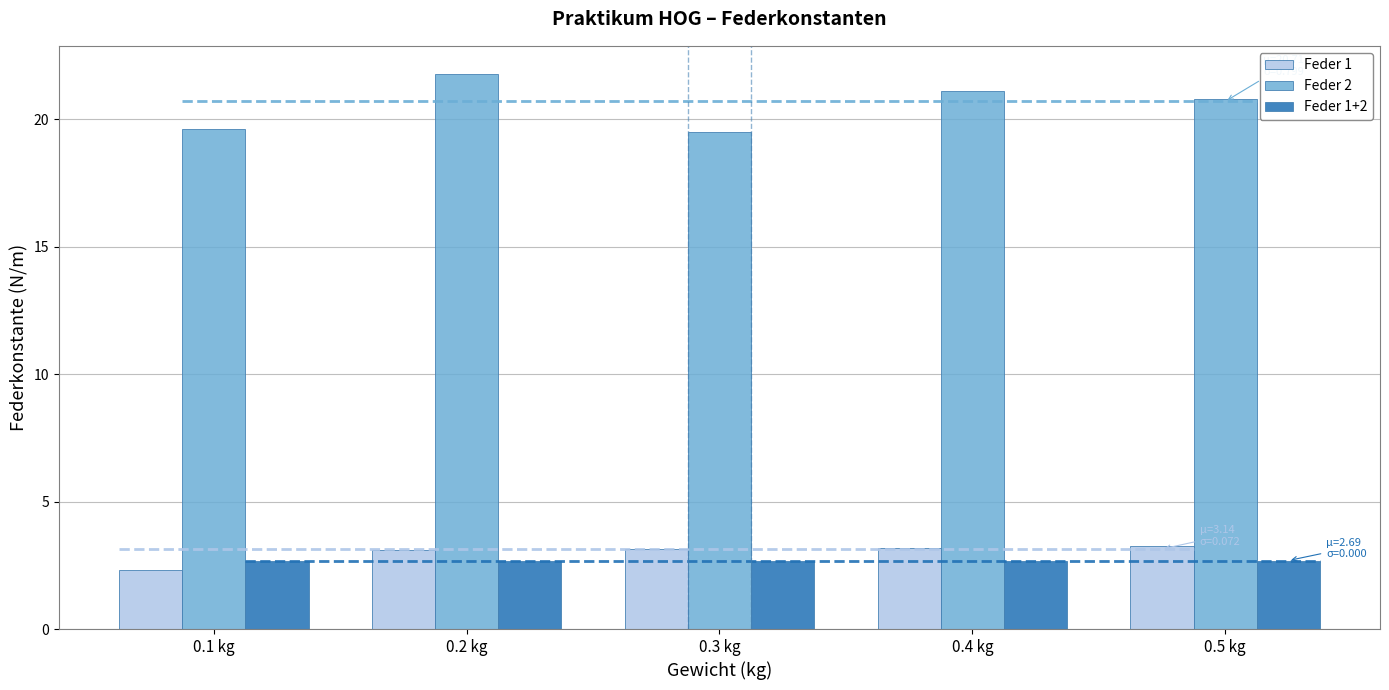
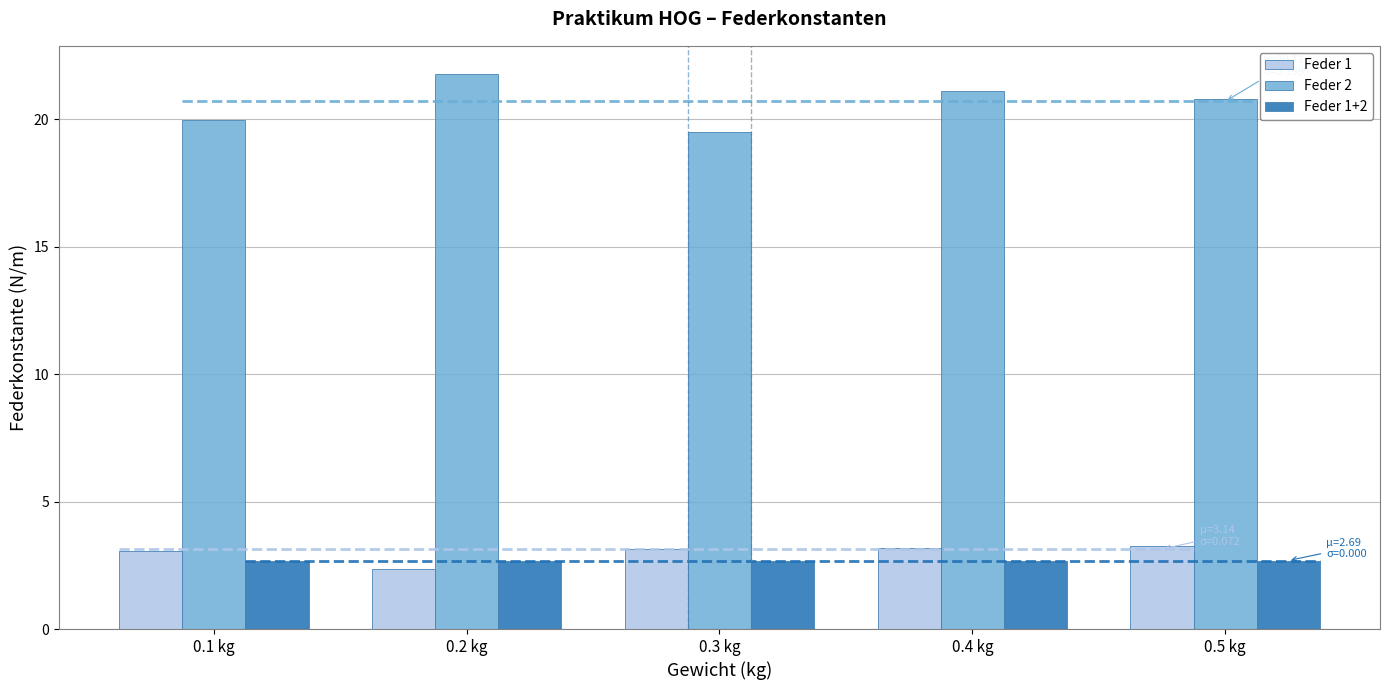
  {
    "Feder 1": {
-     "0.1 kg": 2.3,
-     "0.2 kg": 3.1,
+     "0.1 kg": 3.1,
+     "0.2 kg": 2.4,
      "0.3 kg": 3.1,
      "0.4 kg": 3.2,
      "0.5 kg": 3.2
    },
    "Feder 2": {
-     "0.1 kg": 19.6,
+     "0.1 kg": 20.0,
      "0.2 kg": 21.8,
      "0.3 kg": 19.5,
      "0.4 kg": 21.1
    },
    "Feder 1+2": {
      "0.5 kg": 2.69
    }
  }
